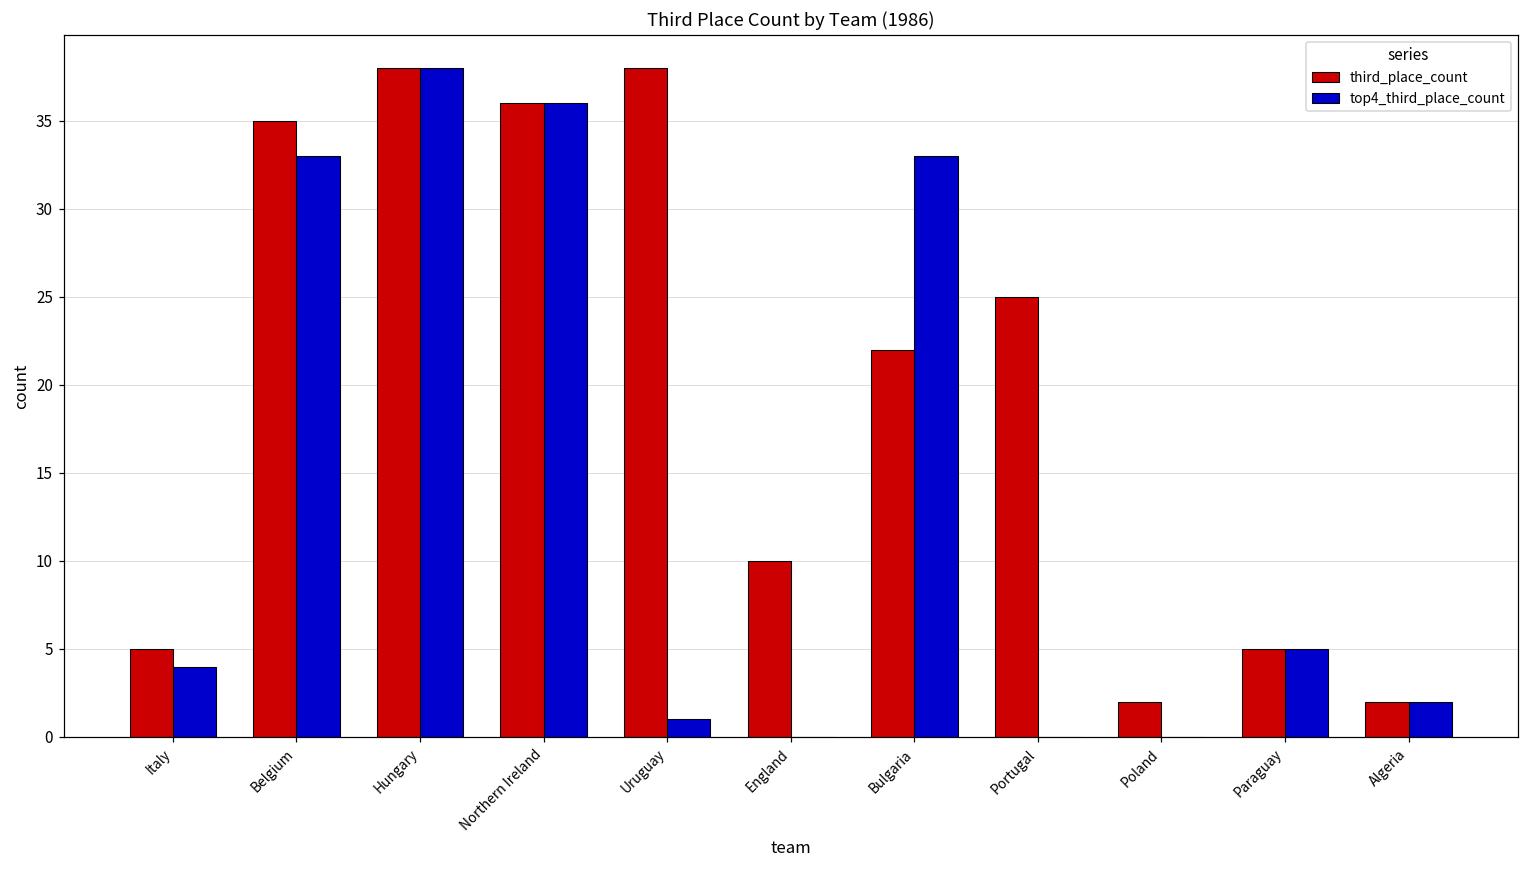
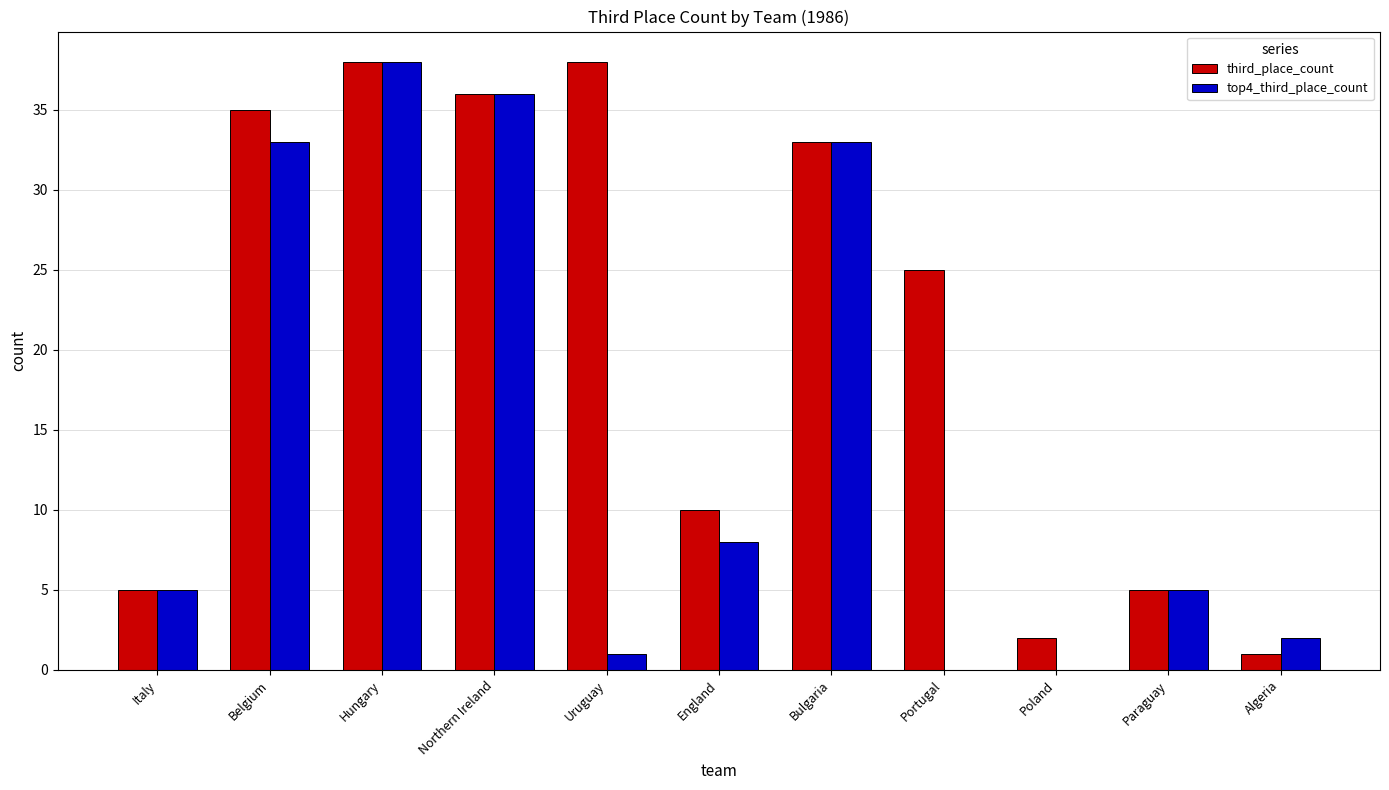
  {
    "third_place_count": {
      "Italy": 5,
      "Belgium": 35,
      "Hungary": 38,
      "Northern Ireland": 36,
      "Uruguay": 38,
      "England": 10,
-     "Bulgaria": 22,
+     "Bulgaria": 33,
      "Portugal": 25,
      "Poland": 2,
      "Paraguay": 5,
-     "Algeria": 2
+     "Algeria": 1
    },
    "top4_third_place_count": {
-     "Italy": 4,
+     "Italy": 5,
      "Belgium": 33,
      "Hungary": 38,
      "Northern Ireland": 36,
      "Uruguay": 1,
-     "England": 0,
+     "England": 8,
      "Bulgaria": 33,
      "Portugal": 0,
      "Poland": 0,
      "Paraguay": 5,
      "Algeria": 2
    }
  }
